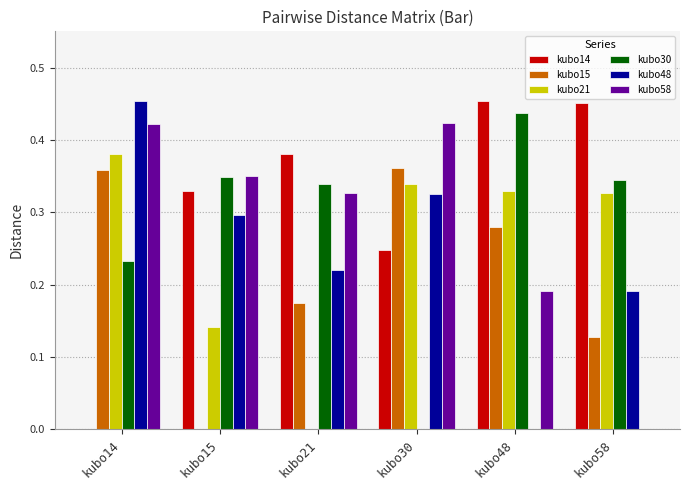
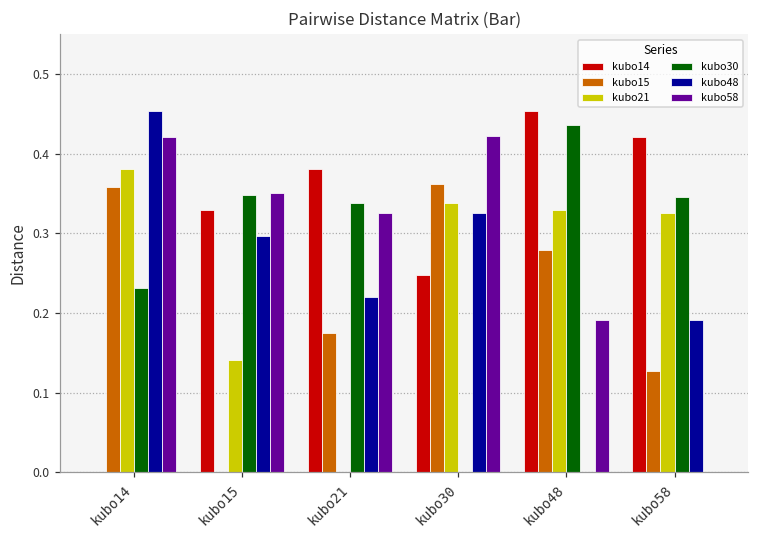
  {
    "kubo14": {
      "kubo14": 0.00,
      "kubo15": 0.33,
      "kubo21": 0.38,
      "kubo30": 0.25,
      "kubo48": 0.45,
-     "kubo58": 0.45
+     "kubo58": 0.42
    },
    "kubo15": {
      "kubo14": 0.36,
      "kubo15": 0.00,
      "kubo21": 0.17,
      "kubo30": 0.36,
      "kubo48": 0.28,
      "kubo58": 0.13
    },
    "kubo21": {
      "kubo14": 0.38,
      "kubo15": 0.14,
      "kubo21": 0.00,
      "kubo30": 0.34,
      "kubo48": 0.33,
      "kubo58": 0.33
    },
    "kubo30": {
      "kubo14": 0.23,
      "kubo15": 0.35,
      "kubo21": 0.34,
      "kubo30": 0.00,
      "kubo48": 0.44,
      "kubo58": 0.35
    },
    "kubo48": {
      "kubo14": 0.45,
      "kubo15": 0.30,
      "kubo21": 0.22,
      "kubo30": 0.33,
      "kubo48": 0.00,
      "kubo58": 0.19
    },
    "kubo58": {
      "kubo14": 0.42,
      "kubo15": 0.35,
      "kubo21": 0.33,
      "kubo30": 0.42,
      "kubo48": 0.19,
      "kubo58": 0.00
    }
  }
